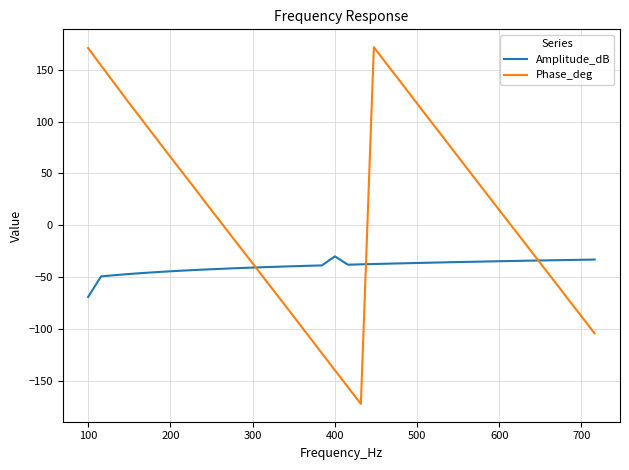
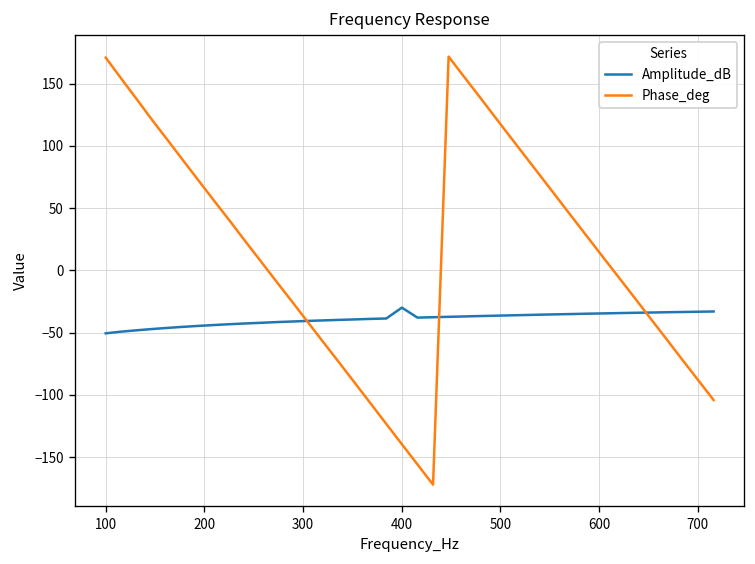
  {
    "Amplitude_dB": {
-     "100": -69,
+     "100": -51,
      "400": -30
    },
    "Phase_deg": {
      "100": 171,
      "400": -140
    }
  }
